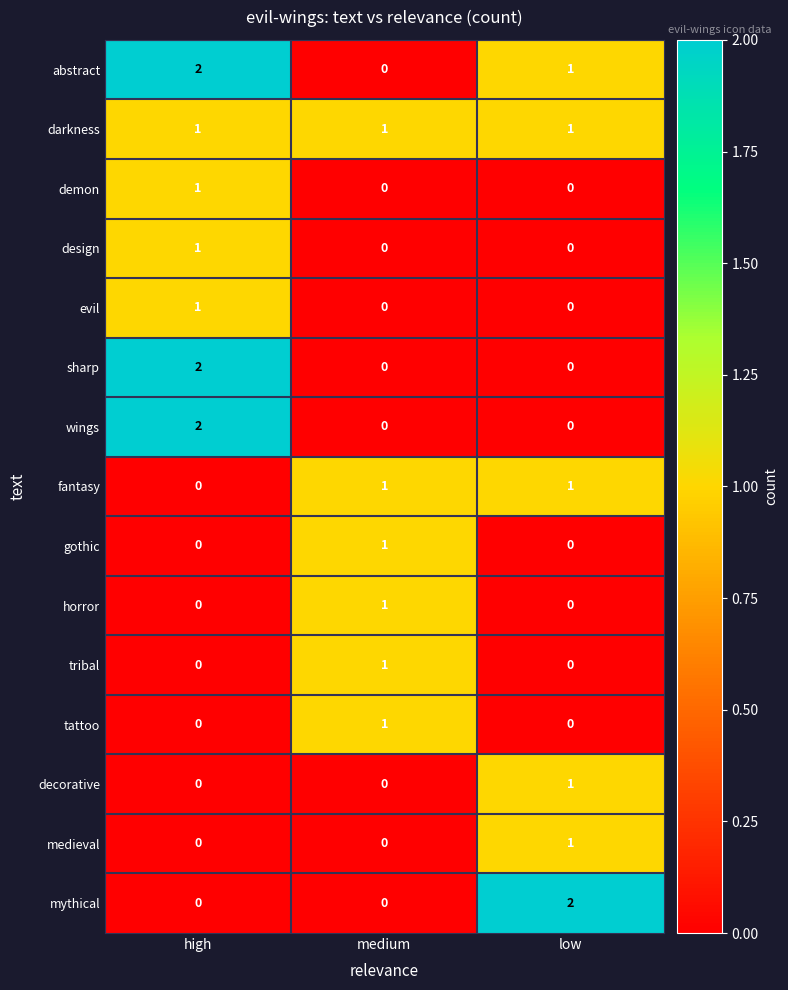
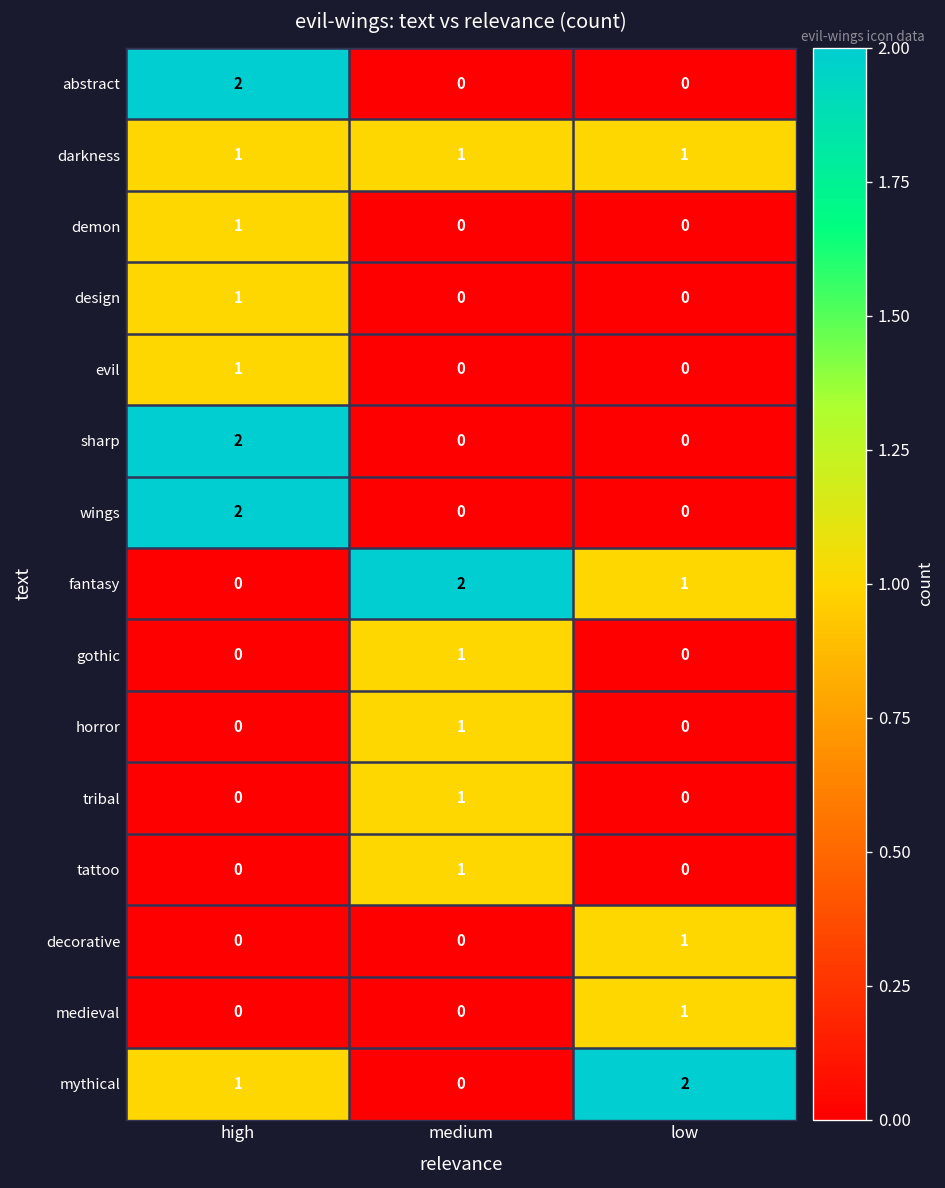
  {
    "abstract": {
      "high": 2,
      "medium": 0,
-     "low": 1
+     "low": 0
    },
    "darkness": {
      "high": 1,
      "medium": 1,
      "low": 1
    },
    "demon": {
      "high": 1,
      "medium": 0,
      "low": 0
    },
    "design": {
      "high": 1,
      "medium": 0,
      "low": 0
    },
    "evil": {
      "high": 1,
      "medium": 0,
      "low": 0
    },
    "sharp": {
      "high": 2,
      "medium": 0,
      "low": 0
    },
    "wings": {
      "high": 2,
      "medium": 0,
      "low": 0
    },
    "fantasy": {
      "high": 0,
-     "medium": 1,
+     "medium": 2,
      "low": 1
    },
    "gothic": {
      "high": 0,
      "medium": 1,
      "low": 0
    },
    "horror": {
      "high": 0,
      "medium": 1,
      "low": 0
    },
    "tribal": {
      "high": 0,
      "medium": 1,
      "low": 0
    },
    "tattoo": {
      "high": 0,
      "medium": 1,
      "low": 0
    },
    "decorative": {
      "high": 0,
      "medium": 0,
      "low": 1
    },
    "medieval": {
      "high": 0,
      "medium": 0,
      "low": 1
    },
    "mythical": {
-     "high": 0,
+     "high": 1,
      "medium": 0,
      "low": 2
    }
  }
